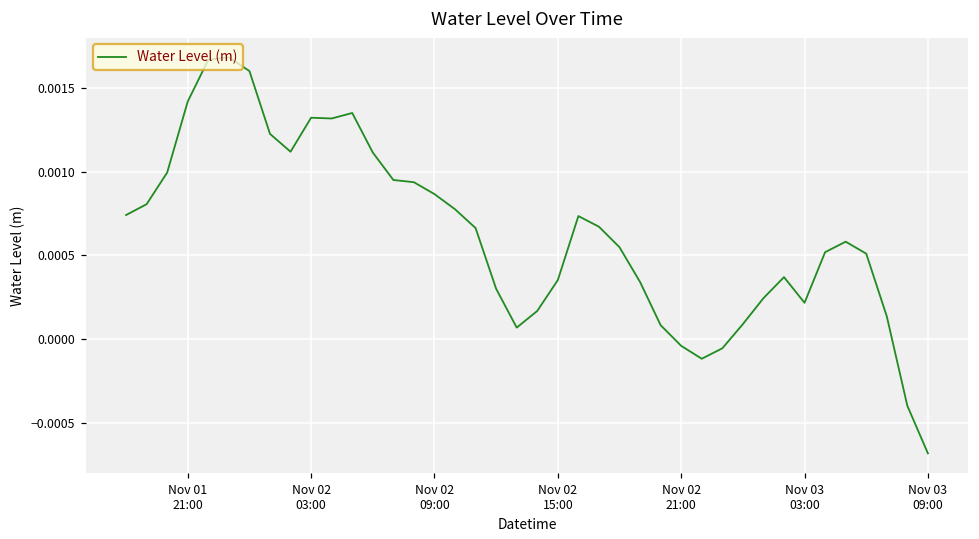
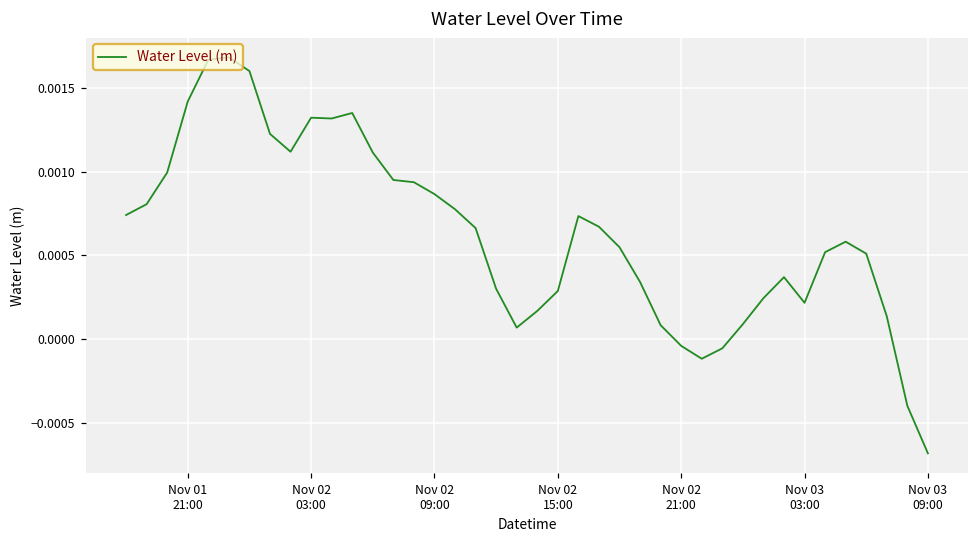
  {
    "Nov 01 21:00": 0.00142,
    "Nov 02 03:00": 0.00132,
    "Nov 02 09:00": 0.00087,
-   "Nov 02 15:00": 0.00035,
+   "Nov 02 15:00": 0.00029,
    "Nov 02 21:00": -0.00004,
    "Nov 03 03:00": 0.00022,
    "Nov 03 09:00": -0.00068
  }
